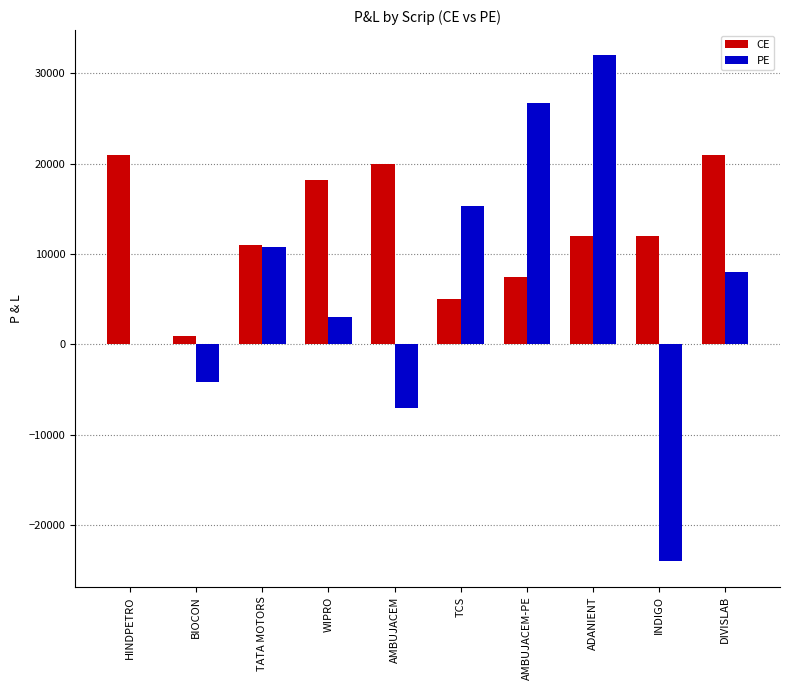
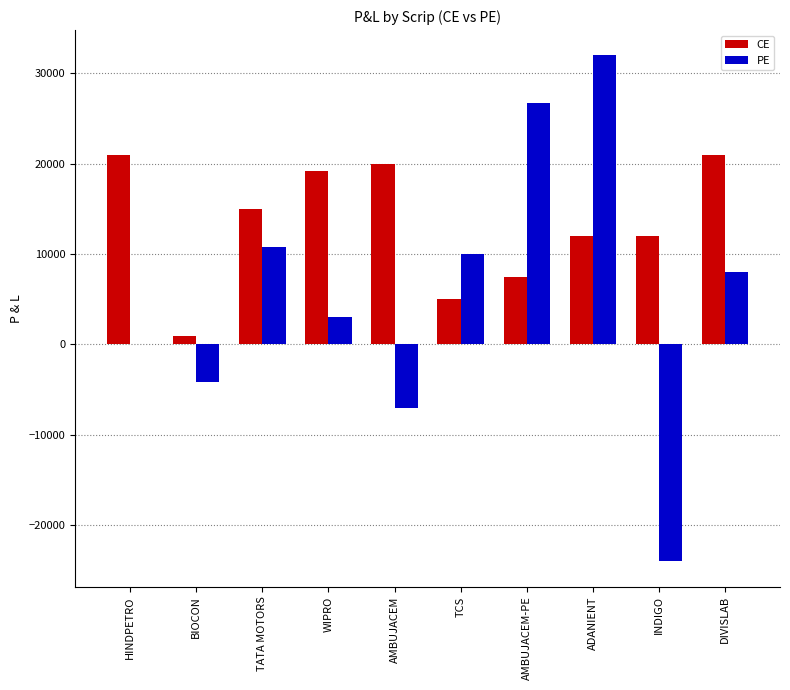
  {
    "CE": {
      "HINDPETRO": 21000,
      "BIOCON": 1000,
-     "TATA MOTORS": 11000,
-     "WIPRO": 18000,
+     "TATA MOTORS": 15000,
+     "WIPRO": 19000,
      "AMBUJACEM": 20000,
      "TCS": 5000,
      "AMBUJACEM-PE": 8000,
      "ADANIENT": 12000,
      "INDIGO": 12000,
      "DIVISLAB": 21000
    },
    "PE": {
      "HINDPETRO": 0,
      "BIOCON": -4000,
      "TATA MOTORS": 11000,
      "WIPRO": 3000,
      "AMBUJACEM": -7000,
-     "TCS": 15000,
+     "TCS": 10000,
      "AMBUJACEM-PE": 27000,
      "ADANIENT": 32000,
      "INDIGO": -24000,
      "DIVISLAB": 8000
    }
  }
